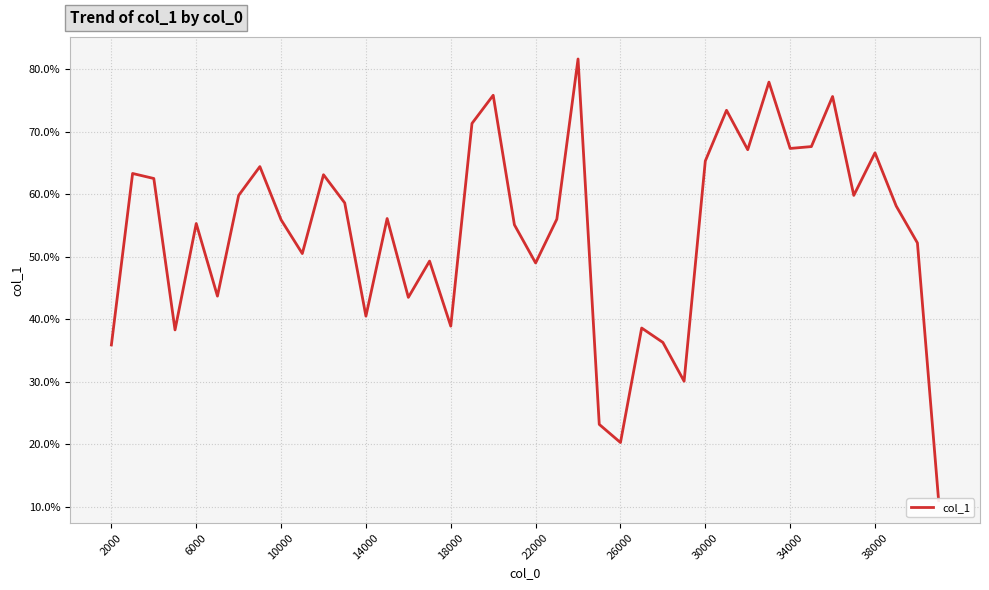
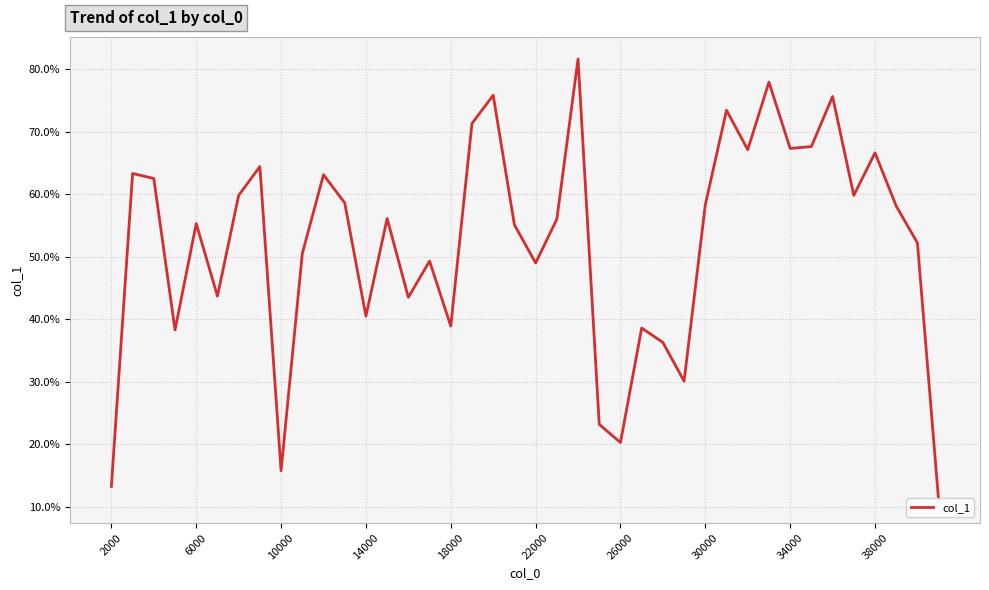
  {
-   "2000": "36%",
+   "2000": "13%",
    "6000": "55%",
-   "10000": "56%",
+   "10000": "16%",
    "14000": "41%",
    "18000": "39%",
    "22000": "49%",
    "26000": "20%",
-   "30000": "65%",
+   "30000": "58%",
    "34000": "67%",
    "38000": "67%"
  }
